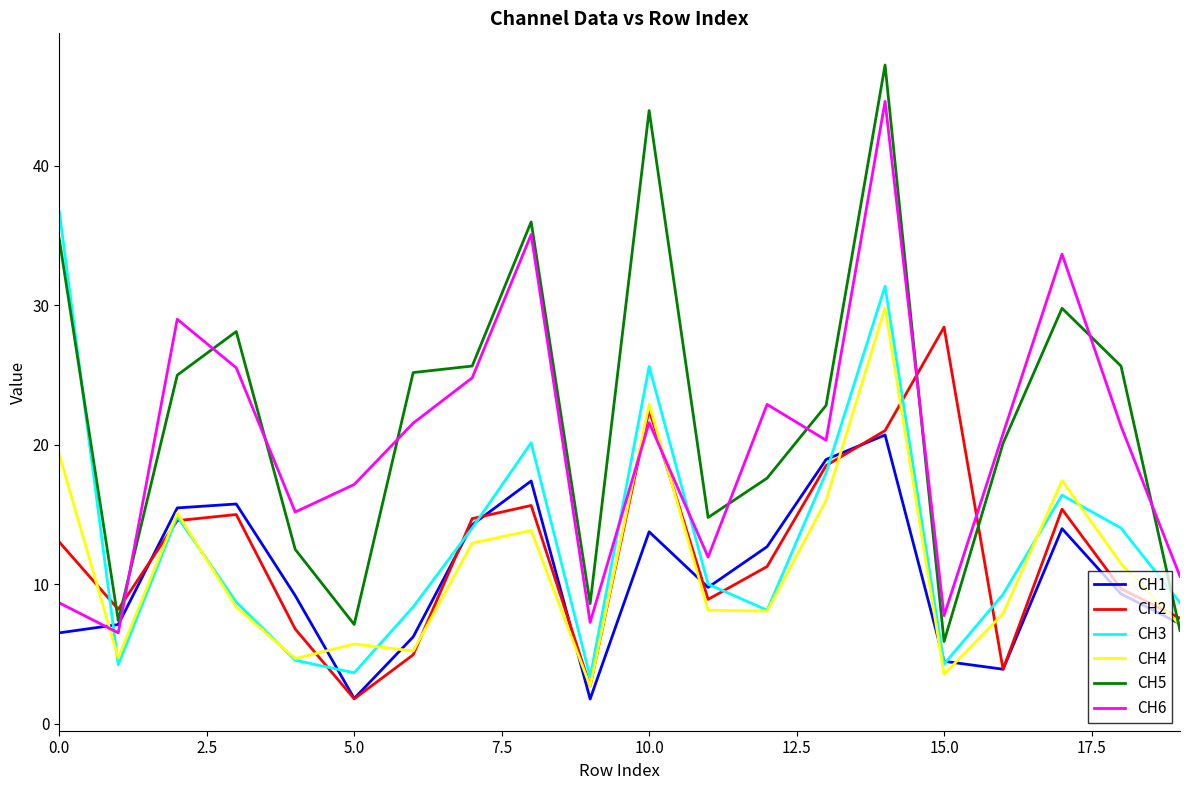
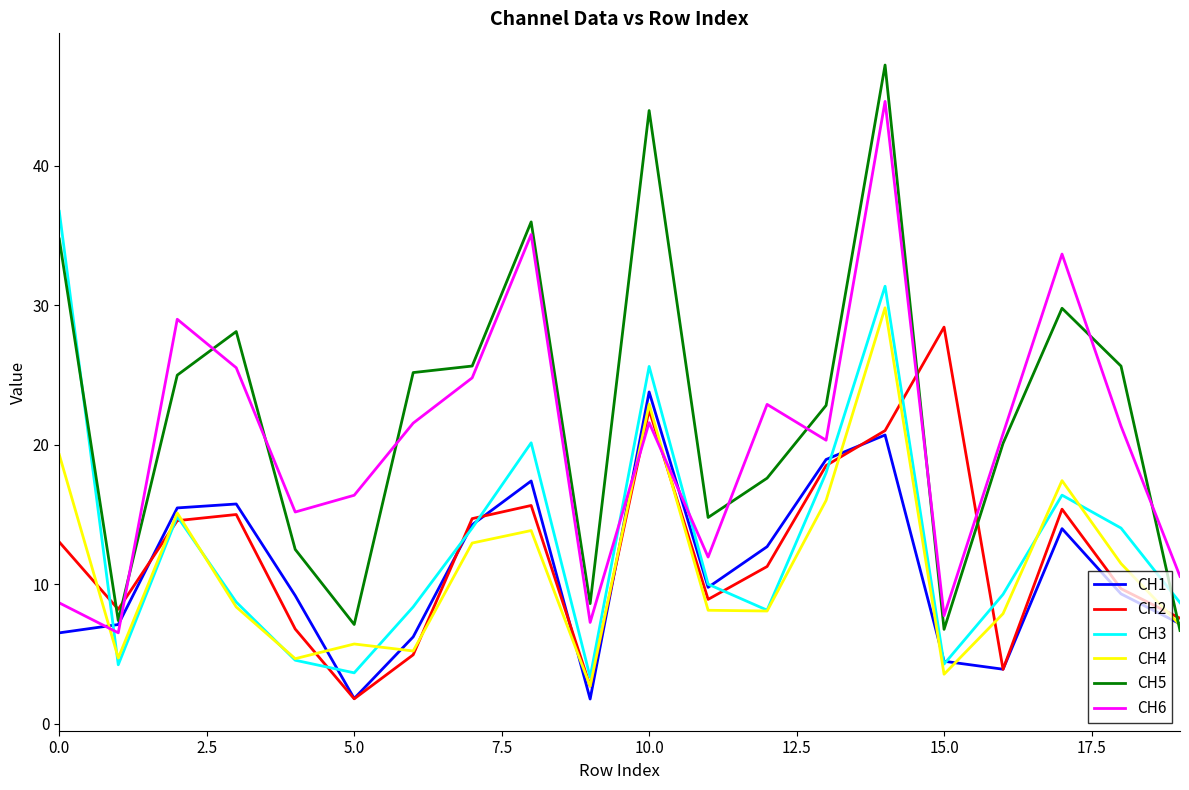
  {
    "CH1": {
      "0.0": 6.5,
-     "10.0": 13.8,
+     "10.0": 23.8,
      "15.0": 4.5
    },
    "CH2": {
      "0.0": 13.0,
      "10.0": 22.5,
      "15.0": 28.4
    },
    "CH3": {
      "0.0": 36.7,
      "5.0": 3.6,
      "10.0": 25.6,
      "15.0": 4.3
    },
    "CH4": {
      "0.0": 19.3,
      "5.0": 5.7,
      "10.0": 22.9,
      "15.0": 3.5
    },
    "CH5": {
      "0.0": 34.7,
      "5.0": 7.1,
      "10.0": 44.0,
-     "15.0": 5.9
+     "15.0": 6.8
    },
    "CH6": {
      "0.0": 8.7,
-     "5.0": 17.1,
+     "5.0": 16.4,
      "10.0": 21.6,
      "15.0": 7.7
    }
  }
